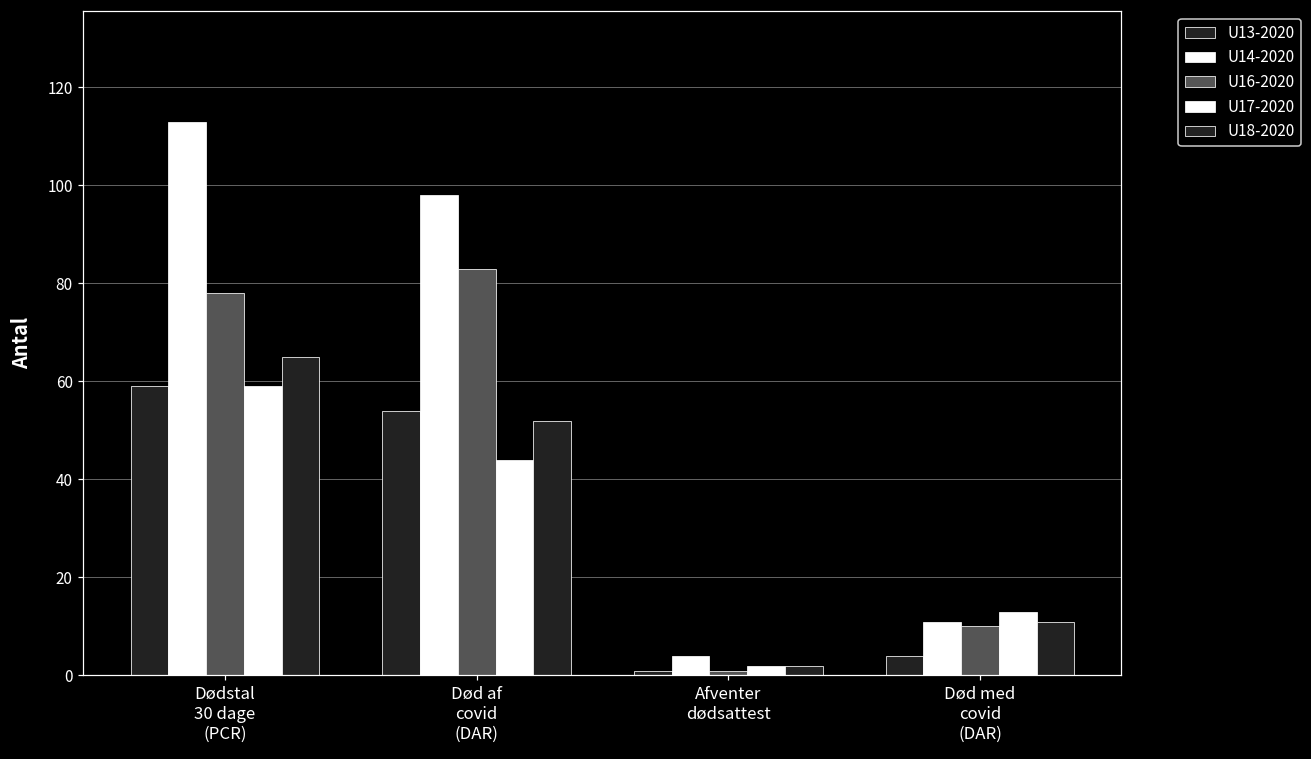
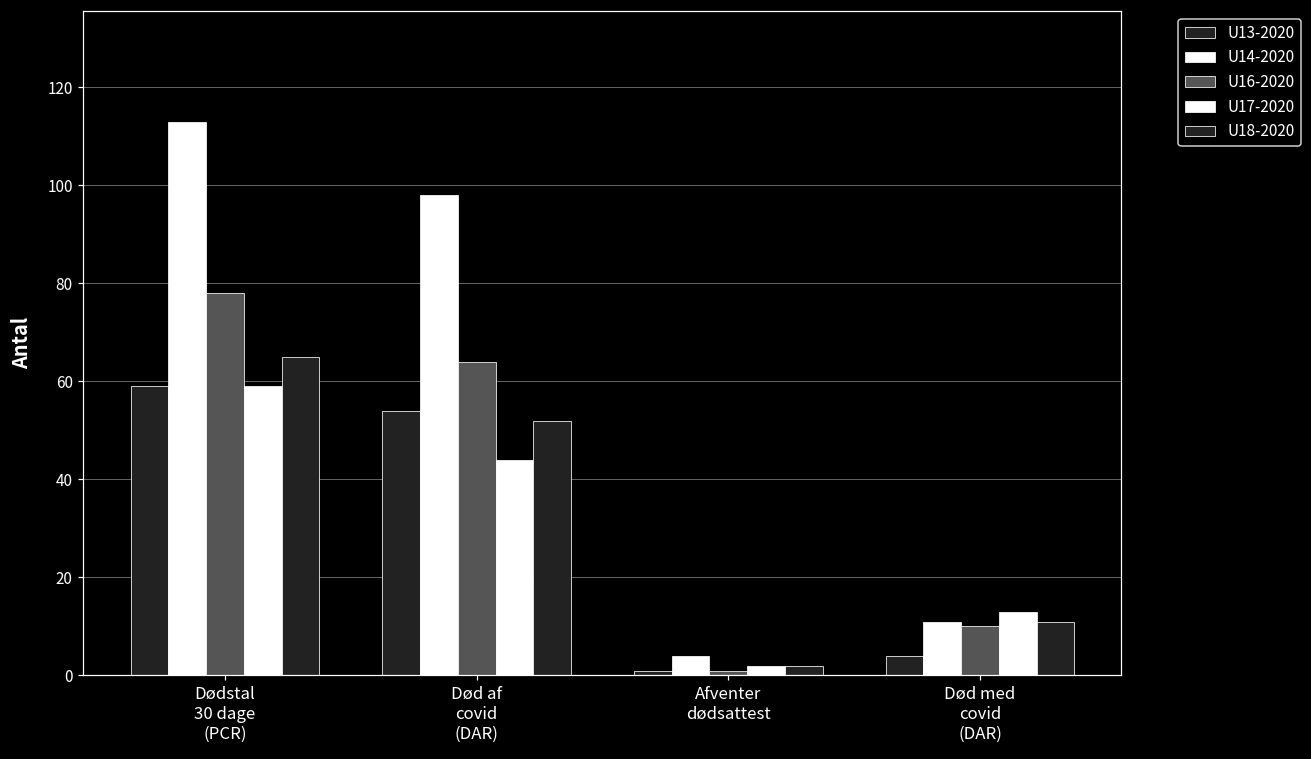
  {
    "U16-2020": {
      "Dødstal 30 dage (PCR)": 78,
-     "Død af covid (DAR)": 83,
+     "Død af covid (DAR)": 64,
      "Afventer dødsattest": 1,
      "Død med covid (DAR)": 10
    }
  }
